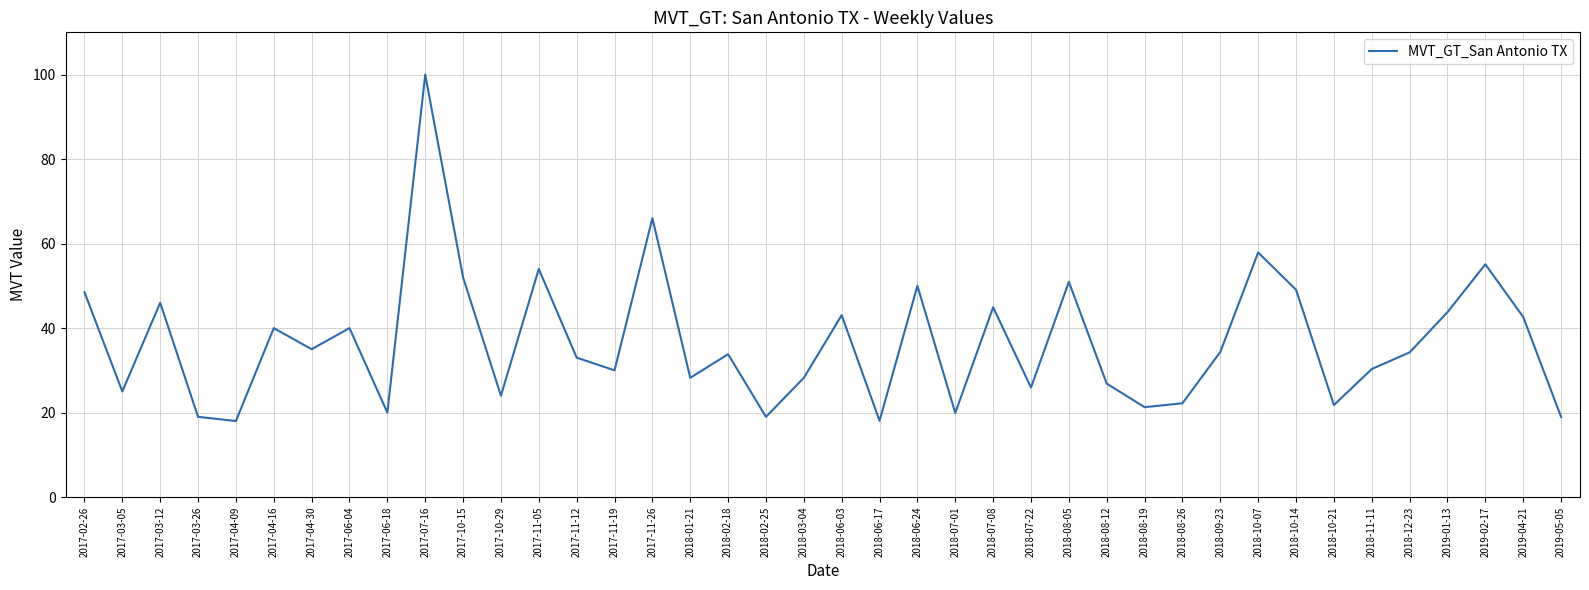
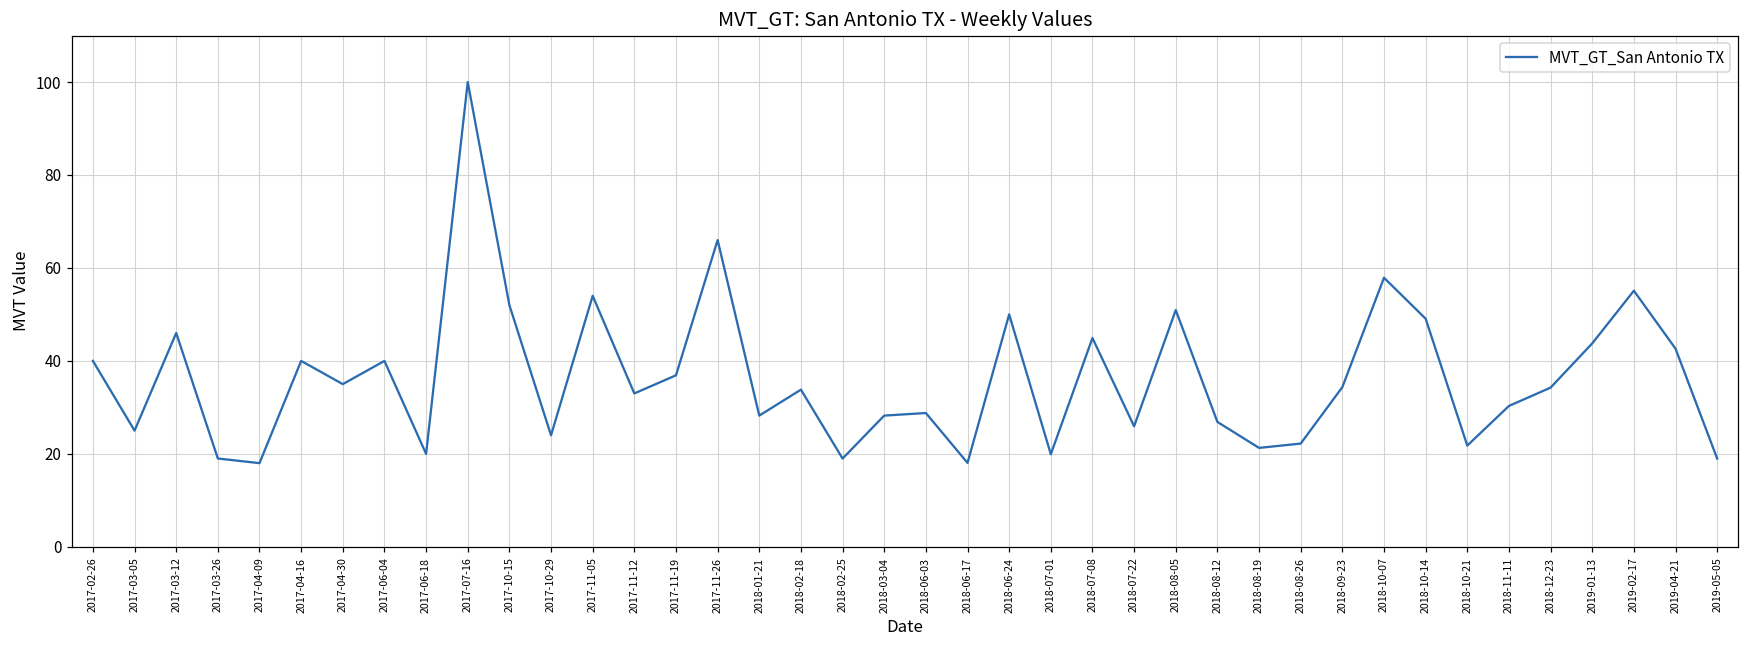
  {
-   "2017-02-26": 49,
+   "2017-02-26": 40,
    "2017-03-05": 25,
    "2017-03-12": 46,
    "2017-03-26": 19,
    "2017-04-09": 18,
    "2017-04-16": 40,
    "2017-04-30": 35,
    "2017-06-04": 40,
    "2017-06-18": 20,
    "2017-07-16": 100,
    "2017-10-15": 52,
    "2017-10-29": 24,
    "2017-11-05": 54,
    "2017-11-12": 33,
-   "2017-11-19": 30,
+   "2017-11-19": 37,
    "2017-11-26": 66,
    "2018-01-21": 28,
    "2018-02-18": 34,
    "2018-02-25": 19,
    "2018-03-04": 28,
-   "2018-06-03": 43,
+   "2018-06-03": 29,
    "2018-06-17": 18,
    "2018-06-24": 50,
    "2018-07-01": 20,
    "2018-07-08": 45,
    "2018-07-22": 26,
    "2018-08-05": 51,
    "2018-08-12": 27,
    "2018-08-19": 21,
    "2018-08-26": 22,
    "2018-09-23": 34,
    "2018-10-07": 58,
    "2018-10-14": 49,
    "2018-10-21": 22,
    "2018-11-11": 30,
    "2018-12-23": 34,
    "2019-01-13": 44,
    "2019-02-17": 55,
    "2019-04-21": 43,
    "2019-05-05": 19
  }
